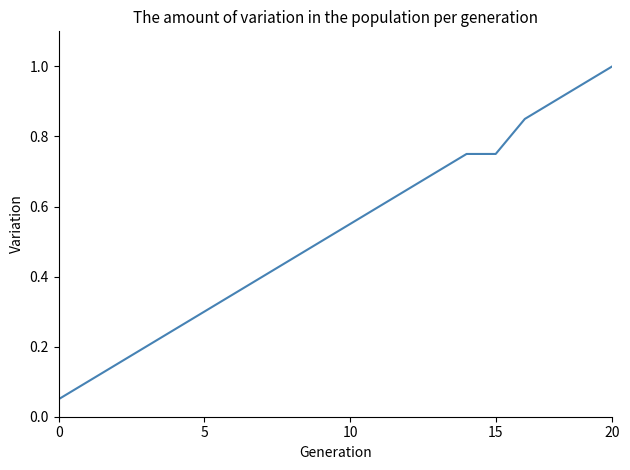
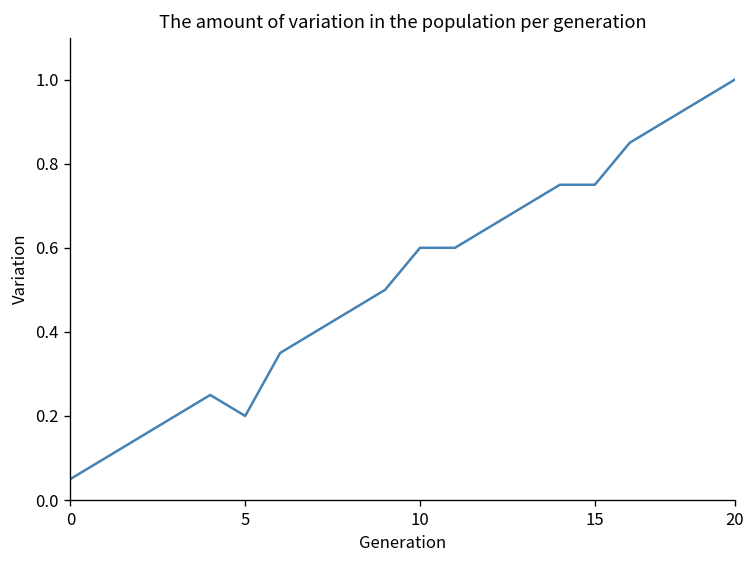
  {
    "0": 0.05,
-   "5": 0.30,
-   "10": 0.55,
+   "5": 0.20,
+   "10": 0.60,
    "15": 0.75,
    "20": 1.00
  }
